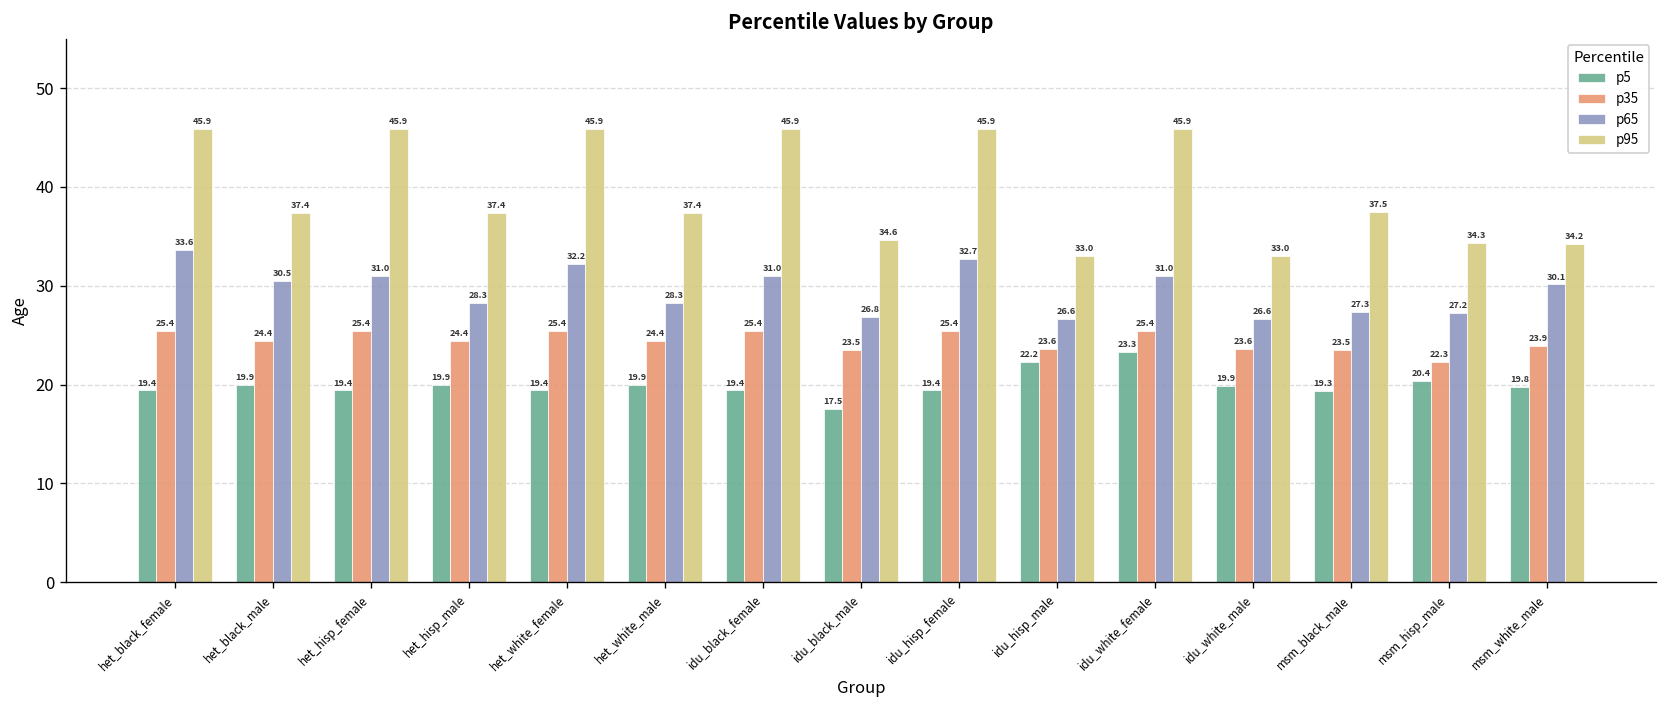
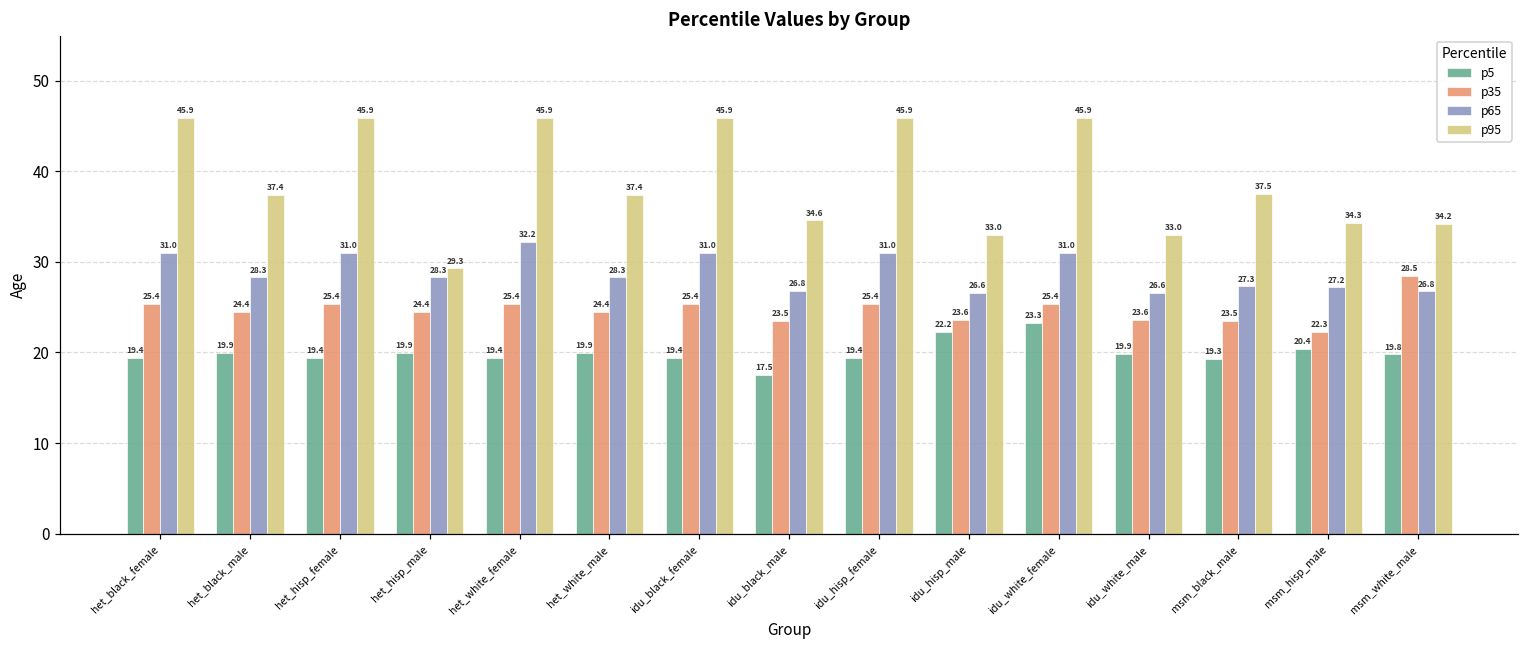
  {
    "p5": {
      "het_black_female": 19.4,
      "het_black_male": 19.9,
      "het_hisp_female": 19.4,
      "het_hisp_male": 19.9,
      "het_white_female": 19.4,
      "het_white_male": 19.9,
      "idu_black_female": 19.4,
      "idu_black_male": 17.5,
      "idu_hisp_female": 19.4,
      "idu_hisp_male": 22.2,
      "idu_white_female": 23.3,
      "idu_white_male": 19.9,
      "msm_black_male": 19.3,
      "msm_hisp_male": 20.4,
      "msm_white_male": 19.8
    },
    "p35": {
      "het_black_female": 25.4,
      "het_black_male": 24.4,
      "het_hisp_female": 25.4,
      "het_hisp_male": 24.4,
      "het_white_female": 25.4,
      "het_white_male": 24.4,
      "idu_black_female": 25.4,
      "idu_black_male": 23.5,
      "idu_hisp_female": 25.4,
      "idu_hisp_male": 23.6,
      "idu_white_female": 25.4,
      "idu_white_male": 23.6,
      "msm_black_male": 23.5,
      "msm_hisp_male": 22.3,
-     "msm_white_male": 23.9
+     "msm_white_male": 28.5
    },
    "p65": {
-     "het_black_female": 33.6,
-     "het_black_male": 30.5,
+     "het_black_female": 31.0,
+     "het_black_male": 28.3,
      "het_hisp_female": 31.0,
      "het_hisp_male": 28.3,
      "het_white_female": 32.2,
      "het_white_male": 28.3,
      "idu_black_female": 31.0,
      "idu_black_male": 26.8,
-     "idu_hisp_female": 32.7,
+     "idu_hisp_female": 31.0,
      "idu_hisp_male": 26.6,
      "idu_white_female": 31.0,
      "idu_white_male": 26.6,
      "msm_black_male": 27.3,
      "msm_hisp_male": 27.2,
-     "msm_white_male": 30.1
+     "msm_white_male": 26.8
    },
    "p95": {
      "het_black_female": 45.9,
      "het_black_male": 37.4,
      "het_hisp_female": 45.9,
-     "het_hisp_male": 37.4,
+     "het_hisp_male": 29.3,
      "het_white_female": 45.9,
      "het_white_male": 37.4,
      "idu_black_female": 45.9,
      "idu_black_male": 34.6,
      "idu_hisp_female": 45.9,
      "idu_hisp_male": 33.0,
      "idu_white_female": 45.9,
      "idu_white_male": 33.0,
      "msm_black_male": 37.5,
      "msm_hisp_male": 34.3,
      "msm_white_male": 34.2
    }
  }
